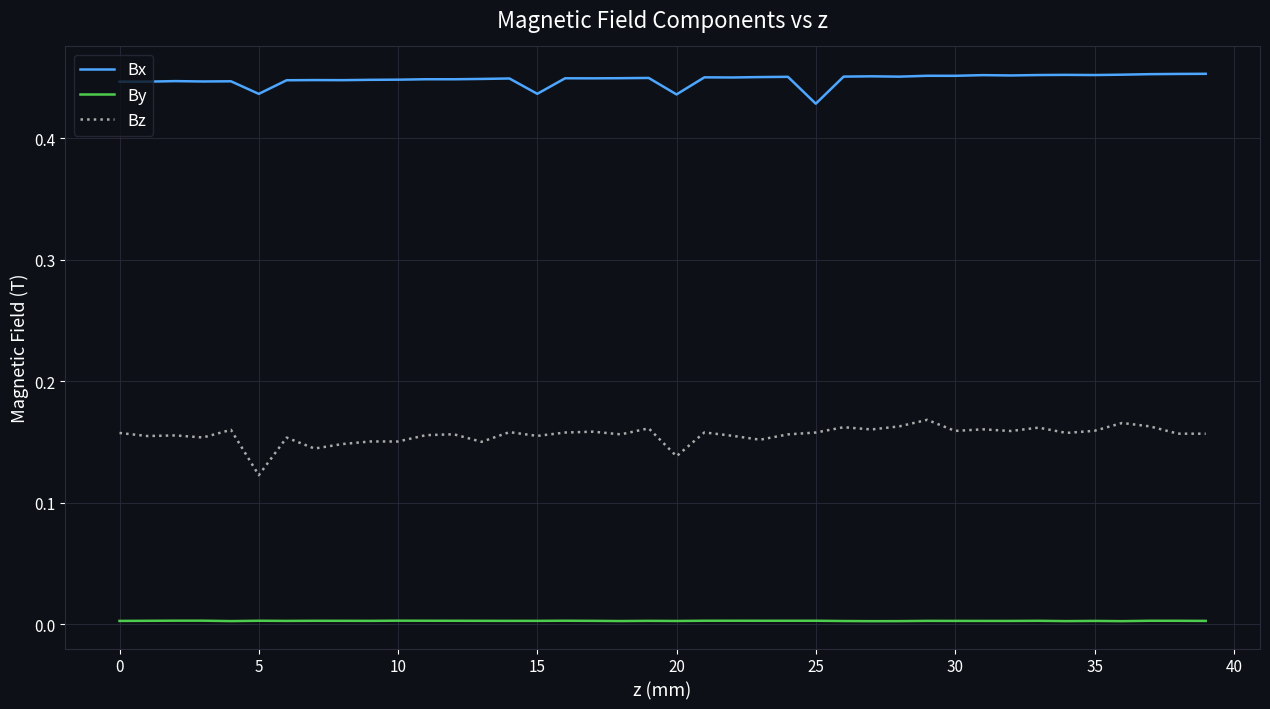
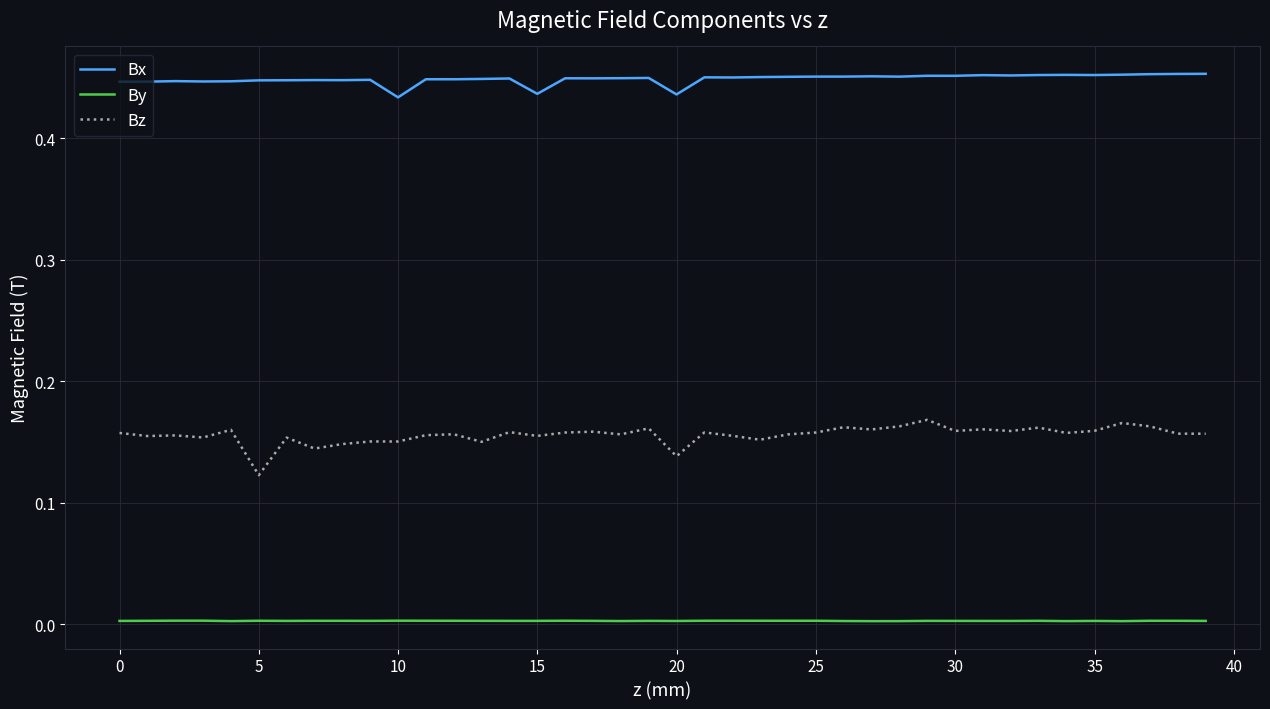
  {
    "Bx": {
-     "5": 0.437,
-     "10": 0.448,
+     "5": 0.448,
+     "10": 0.434,
      "15": 0.437,
      "20": 0.436,
-     "25": 0.428,
+     "25": 0.451,
      "30": 0.451,
      "35": 0.452
    },
    "By": {
      "0": 0.003,
      "5": 0.003,
      "10": 0.003,
      "15": 0.003,
      "20": 0.003,
      "25": 0.003,
      "30": 0.003,
      "35": 0.003
    },
    "Bz": {
      "0": 0.157,
      "5": 0.123,
      "10": 0.150,
      "15": 0.155,
      "20": 0.138,
      "25": 0.158,
      "30": 0.159,
      "35": 0.159
    }
  }
